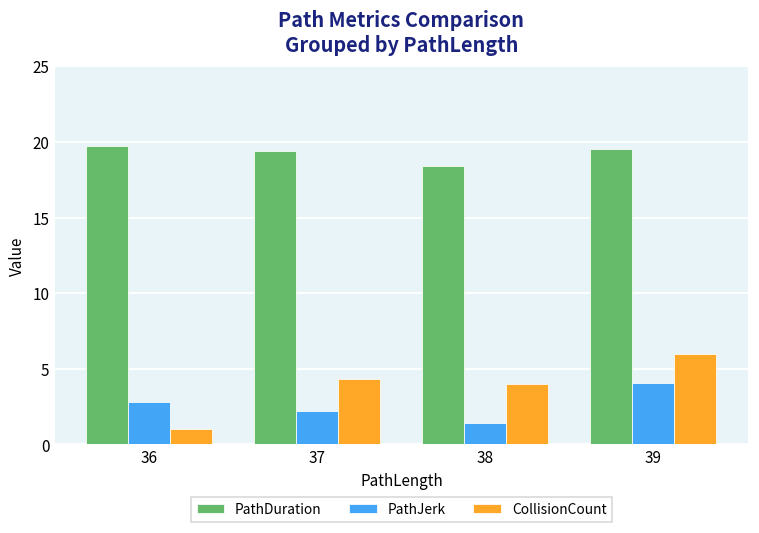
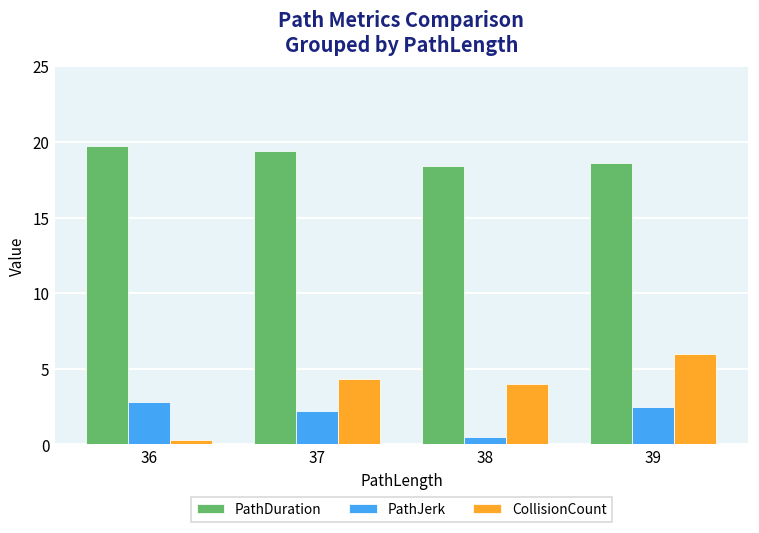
  {
    "PathDuration": {
      "36": 19.7,
      "37": 19.4,
      "38": 18.4,
-     "39": 19.6
+     "39": 18.6
    },
    "PathJerk": {
      "36": 2.8,
      "37": 2.2,
-     "38": 1.4,
-     "39": 4.1
+     "38": 0.5,
+     "39": 2.5
    },
    "CollisionCount": {
-     "36": 1.0,
+     "36": 0.3,
      "37": 4.3,
      "38": 4.0,
      "39": 6.0
    }
  }
